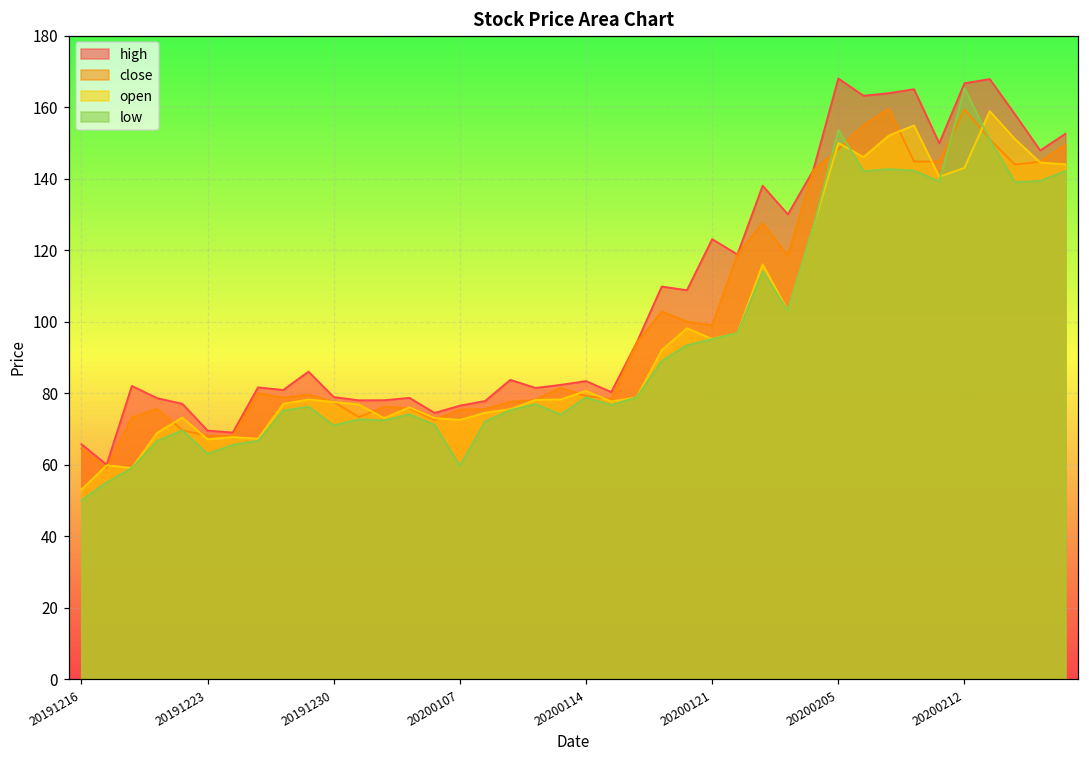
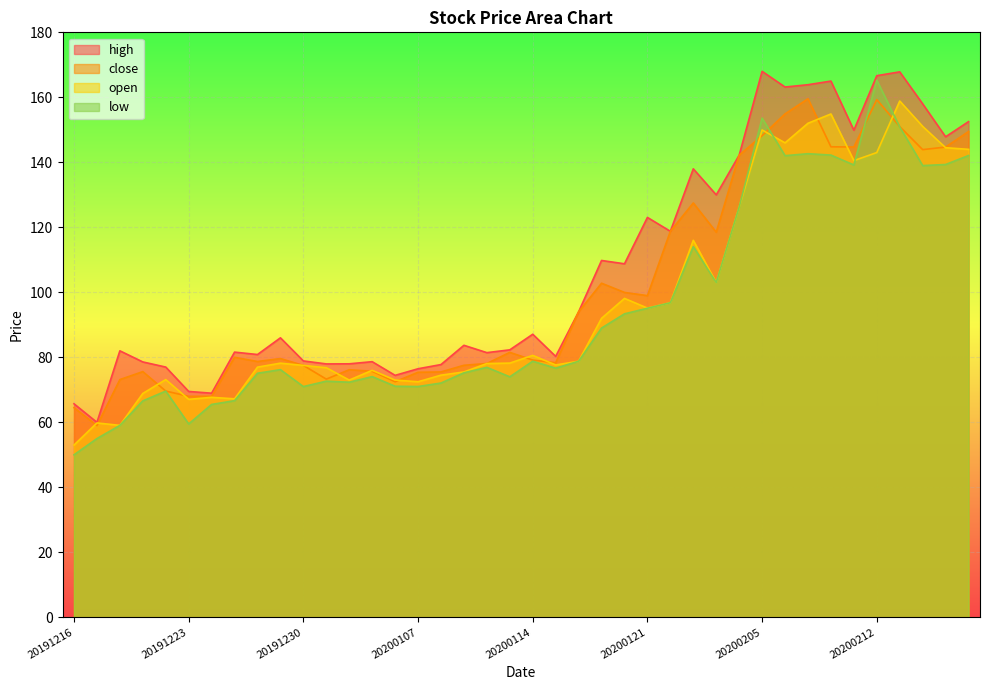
  {
    "high": {
      "20191216": 66,
      "20191223": 70,
      "20191230": 79,
      "20200107": 76,
-     "20200114": 83,
+     "20200114": 87,
      "20200121": 123,
      "20200205": 168,
      "20200212": 167
    },
    "low": {
      "20191216": 50,
-     "20191223": 63,
+     "20191223": 60,
      "20191230": 71,
-     "20200107": 60,
+     "20200107": 71,
      "20200205": 154,
      "20200212": 165
    }
  }
